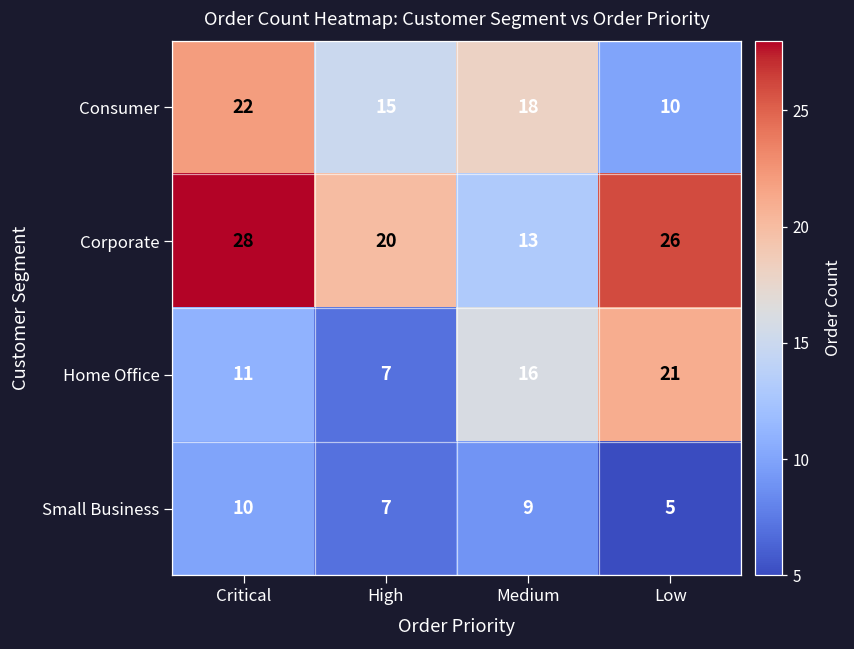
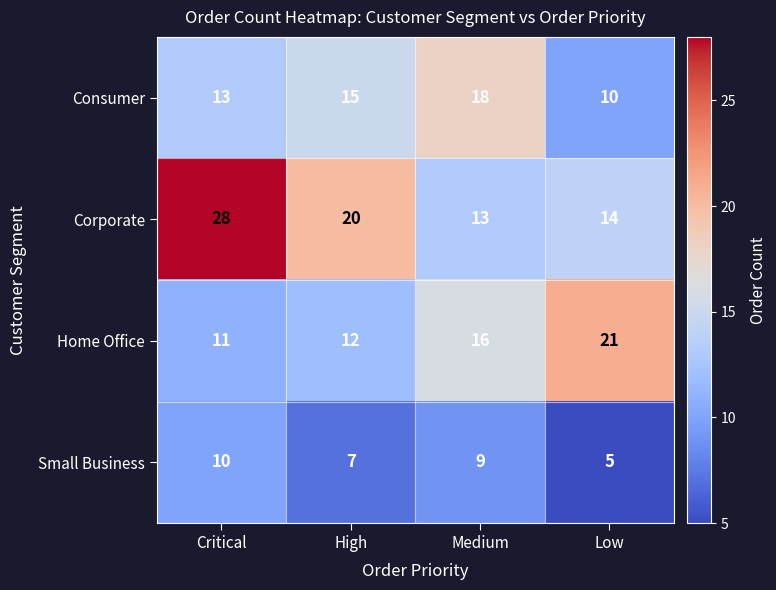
  {
    "Consumer": {
-     "Critical": 22,
+     "Critical": 13,
      "High": 15,
      "Medium": 18,
      "Low": 10
    },
    "Corporate": {
      "Critical": 28,
      "High": 20,
      "Medium": 13,
-     "Low": 26
+     "Low": 14
    },
    "Home Office": {
      "Critical": 11,
-     "High": 7,
+     "High": 12,
      "Low": 21
    },
    "Small Business": {
      "Critical": 10,
      "High": 7,
      "Medium": 9,
      "Low": 5
    }
  }
